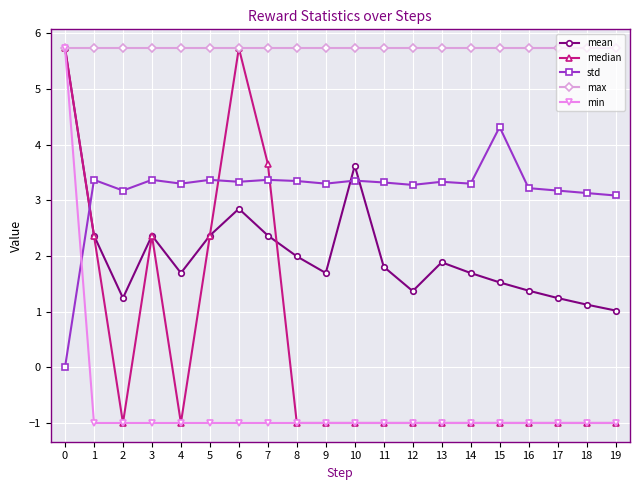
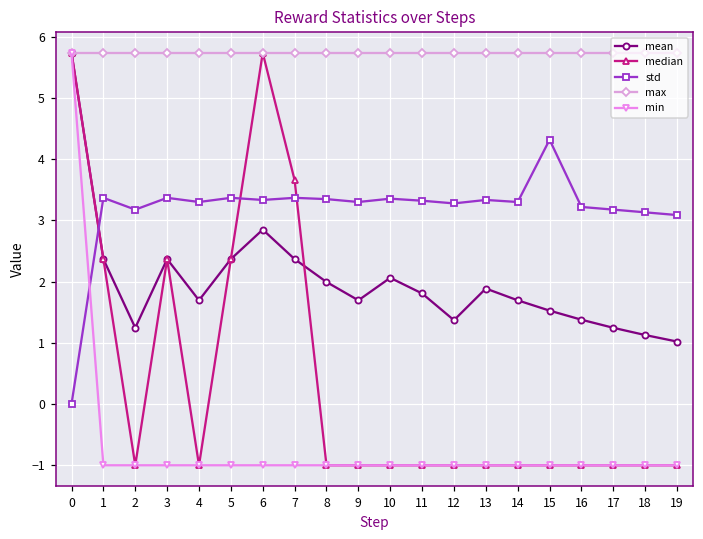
  {
    "mean": {
      "2": 1.2,
      "4": 1.7,
      "6": 2.8,
      "7": 2.4,
      "8": 2.0,
      "9": 1.7,
-     "10": 3.6,
+     "10": 2.1,
      "11": 1.8,
      "12": 1.4,
      "13": 1.9,
      "14": 1.7,
      "15": 1.5,
      "16": 1.4,
      "17": 1.2,
      "18": 1.1,
      "19": 1.0
    },
    "median": {
      "7": 3.7
    },
    "std": {
      "0": 0.0,
      "1": 3.4,
      "2": 3.2,
      "3": 3.4,
      "4": 3.3,
      "5": 3.4,
      "6": 3.3,
      "7": 3.4,
      "8": 3.3,
      "9": 3.3,
      "10": 3.4,
      "11": 3.3,
      "12": 3.3,
      "13": 3.3,
      "14": 3.3,
      "15": 4.3,
      "16": 3.2,
      "17": 3.2,
      "18": 3.1,
      "19": 3.1
    }
  }
